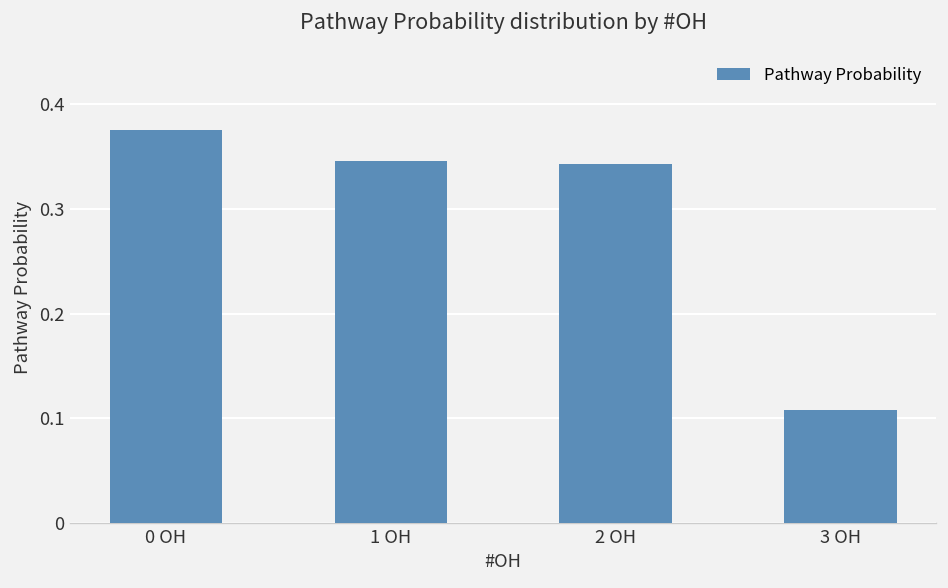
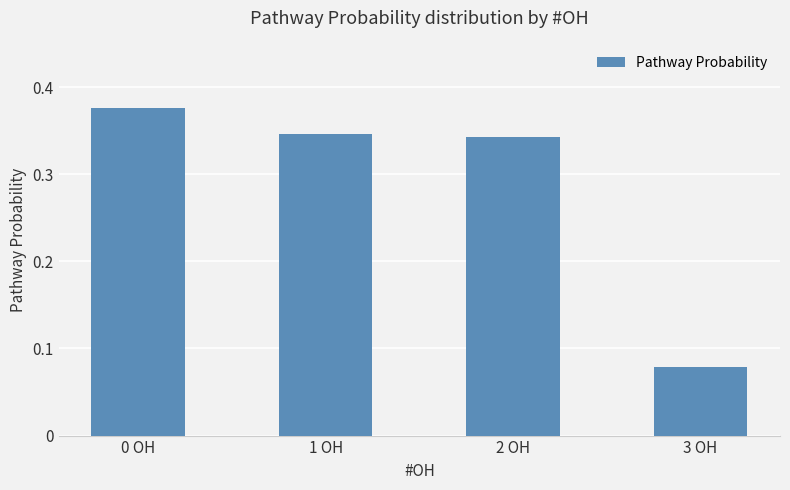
  {
    "0 OH": 0.38,
    "1 OH": 0.35,
    "2 OH": 0.34,
-   "3 OH": 0.11
+   "3 OH": 0.08
  }
